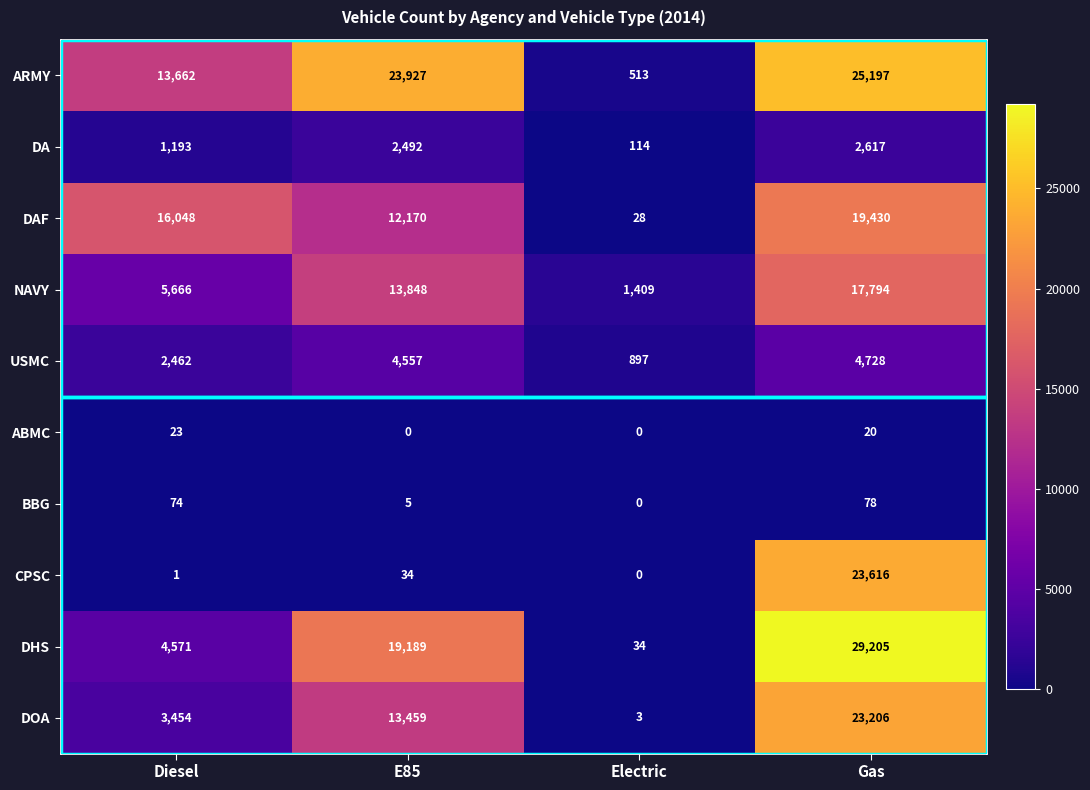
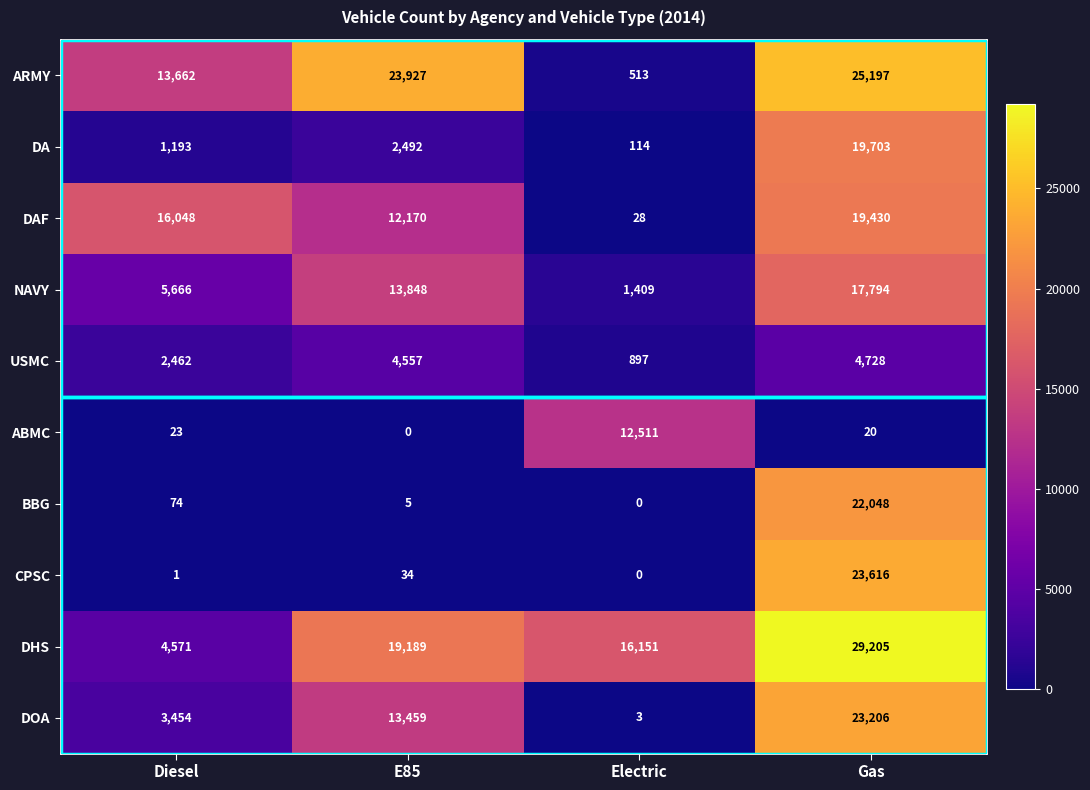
  {
    "ARMY": {
      "Diesel": "13,662",
      "E85": "23,927",
      "Electric": "513",
      "Gas": "25,197"
    },
    "DA": {
      "Diesel": "1,193",
      "E85": "2,492",
      "Electric": "114",
-     "Gas": "2,617"
+     "Gas": "19,703"
    },
    "DAF": {
      "Diesel": "16,048",
      "E85": "12,170",
      "Electric": "28",
      "Gas": "19,430"
    },
    "NAVY": {
      "Diesel": "5,666",
      "E85": "13,848",
      "Electric": "1,409",
      "Gas": "17,794"
    },
    "USMC": {
      "Diesel": "2,462",
      "E85": "4,557",
      "Electric": "897",
      "Gas": "4,728"
    },
    "ABMC": {
      "Diesel": "23",
      "E85": "0",
-     "Electric": "0",
+     "Electric": "12,511",
      "Gas": "20"
    },
    "BBG": {
      "Diesel": "74",
      "E85": "5",
      "Electric": "0",
-     "Gas": "78"
+     "Gas": "22,048"
    },
    "CPSC": {
      "Diesel": "1",
      "E85": "34",
      "Electric": "0",
      "Gas": "23,616"
    },
    "DHS": {
      "Diesel": "4,571",
      "E85": "19,189",
-     "Electric": "34",
+     "Electric": "16,151",
      "Gas": "29,205"
    },
    "DOA": {
      "Diesel": "3,454",
      "E85": "13,459",
      "Electric": "3",
      "Gas": "23,206"
    }
  }
